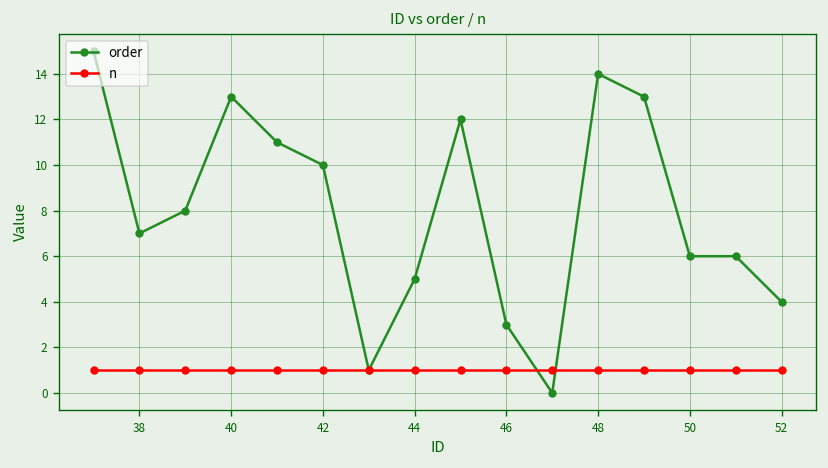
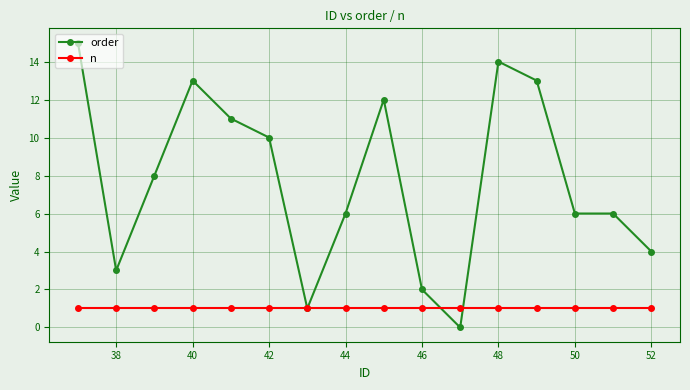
  {
    "order": {
-     "38": 7,
+     "38": 3,
      "40": 13,
      "42": 10,
-     "44": 5,
-     "46": 3,
+     "44": 6,
+     "46": 2,
      "48": 14,
      "50": 6,
      "52": 4
    },
    "n": {
      "38": 1,
      "40": 1,
      "42": 1,
      "44": 1,
      "46": 1,
      "48": 1,
      "50": 1,
      "52": 1
    }
  }
